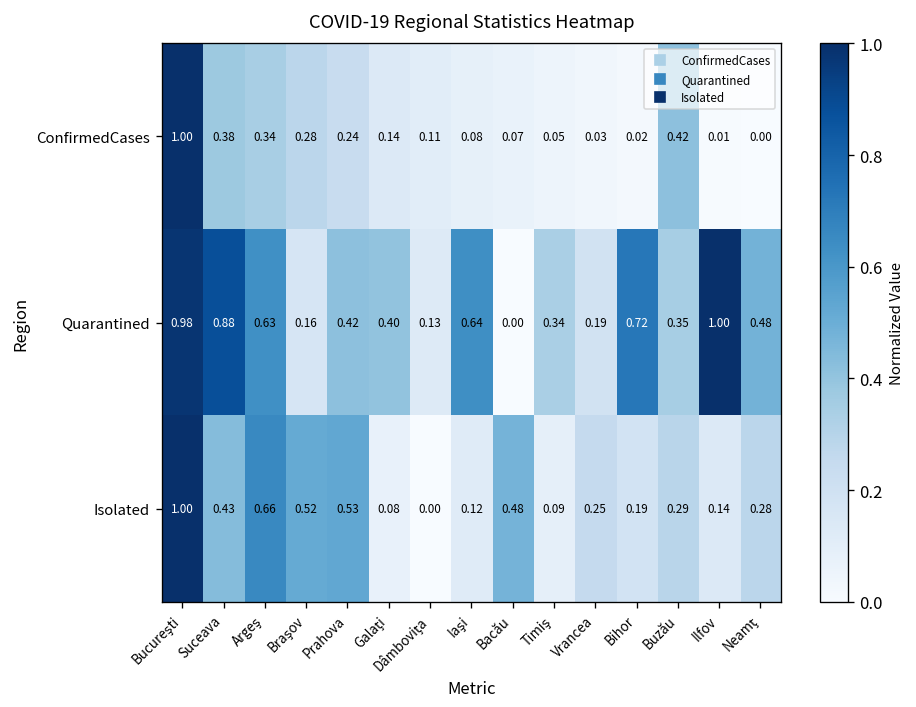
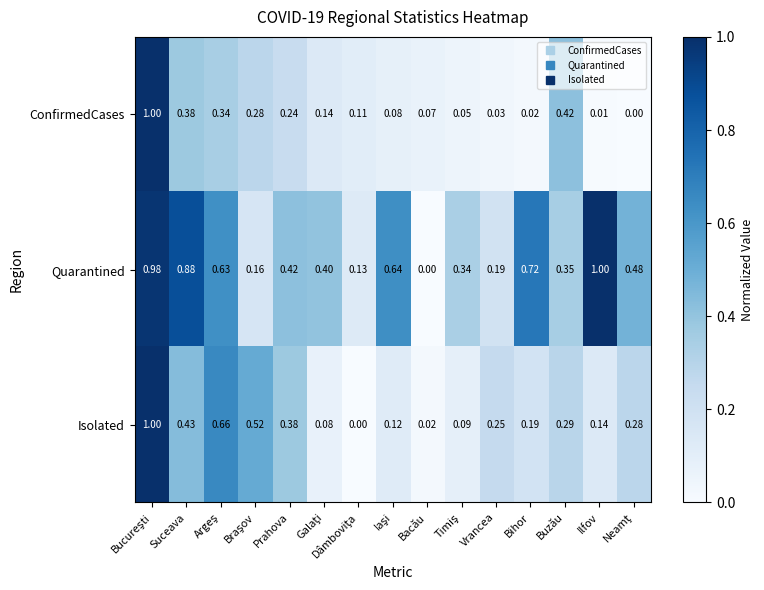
  {
    "ConfirmedCases": {
      "Bucureşti": 1.00,
      "Suceava": 0.38,
      "Argeş": 0.34,
      "Braşov": 0.28,
      "Prahova": 0.24,
      "Galaţi": 0.14,
      "Dâmboviţa": 0.11,
      "Iaşi": 0.08,
      "Bacău": 0.07,
      "Timiş": 0.05,
      "Vrancea": 0.03,
      "Bihor": 0.02,
      "Buzău": 0.42,
      "Ilfov": 0.01,
      "Neamţ": 0.00
    },
    "Quarantined": {
      "Bucureşti": 0.98,
      "Suceava": 0.88,
      "Argeş": 0.63,
      "Braşov": 0.16,
      "Prahova": 0.42,
      "Galaţi": 0.40,
      "Dâmboviţa": 0.13,
      "Iaşi": 0.64,
      "Bacău": 0.00,
      "Timiş": 0.34,
      "Vrancea": 0.19,
      "Bihor": 0.72,
      "Buzău": 0.35,
      "Ilfov": 1.00,
      "Neamţ": 0.48
    },
    "Isolated": {
      "Bucureşti": 1.00,
      "Suceava": 0.43,
      "Argeş": 0.66,
      "Braşov": 0.52,
-     "Prahova": 0.53,
+     "Prahova": 0.38,
      "Galaţi": 0.08,
      "Dâmboviţa": 0.00,
      "Iaşi": 0.12,
-     "Bacău": 0.48,
+     "Bacău": 0.02,
      "Timiş": 0.09,
      "Vrancea": 0.25,
      "Bihor": 0.19,
      "Buzău": 0.29,
      "Ilfov": 0.14,
      "Neamţ": 0.28
    }
  }
